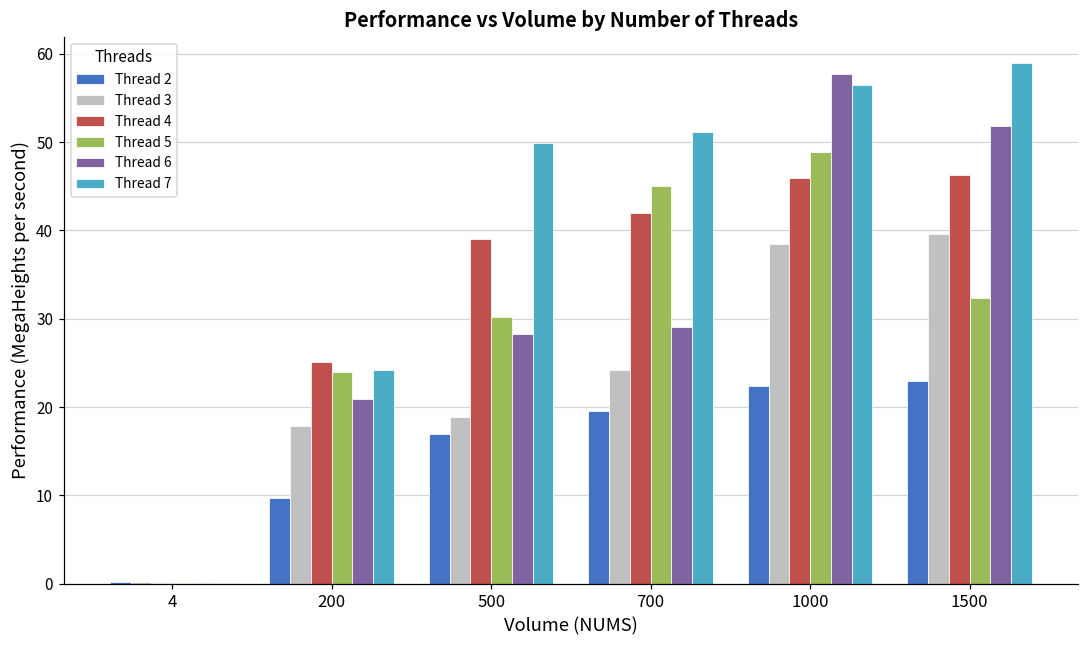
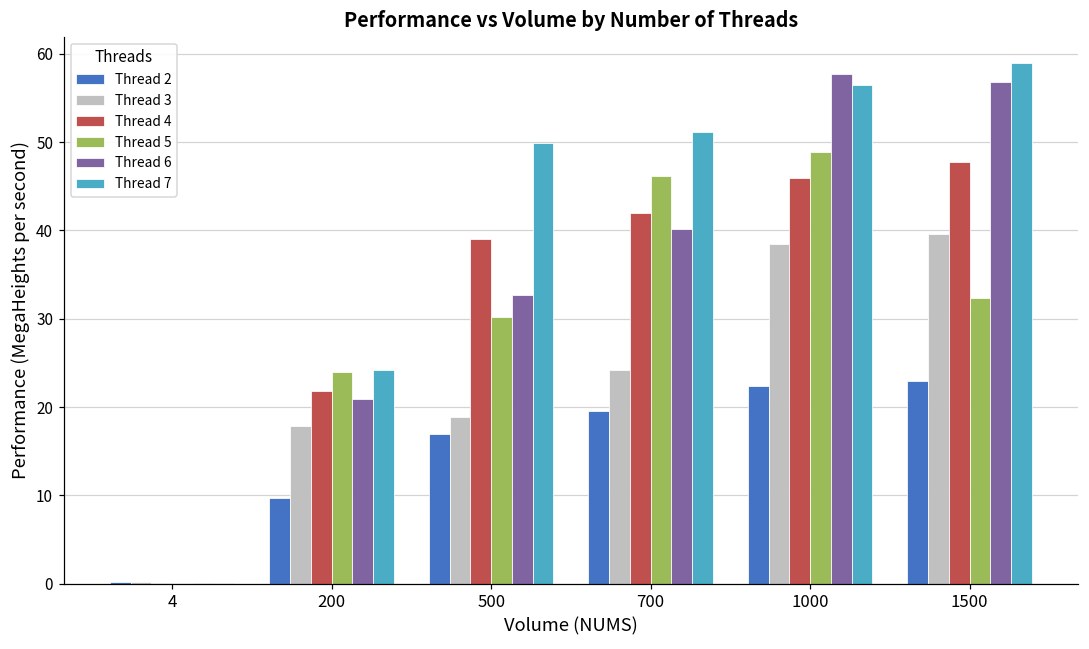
  {
    "Thread 3": {
      "200": 18,
      "500": 19,
      "700": 24,
      "1000": 38,
      "1500": 40
    },
    "Thread 4": {
-     "200": 25,
+     "200": 22,
      "500": 39,
      "700": 42,
      "1000": 46,
-     "1500": 46
+     "1500": 48
    },
    "Thread 5": {
      "200": 24,
      "500": 30,
-     "700": 45,
+     "700": 46,
      "1000": 49,
      "1500": 32
    },
    "Thread 6": {
      "200": 21,
-     "500": 28,
-     "700": 29,
+     "500": 33,
+     "700": 40,
      "1000": 58,
-     "1500": 52
+     "1500": 57
    }
  }
